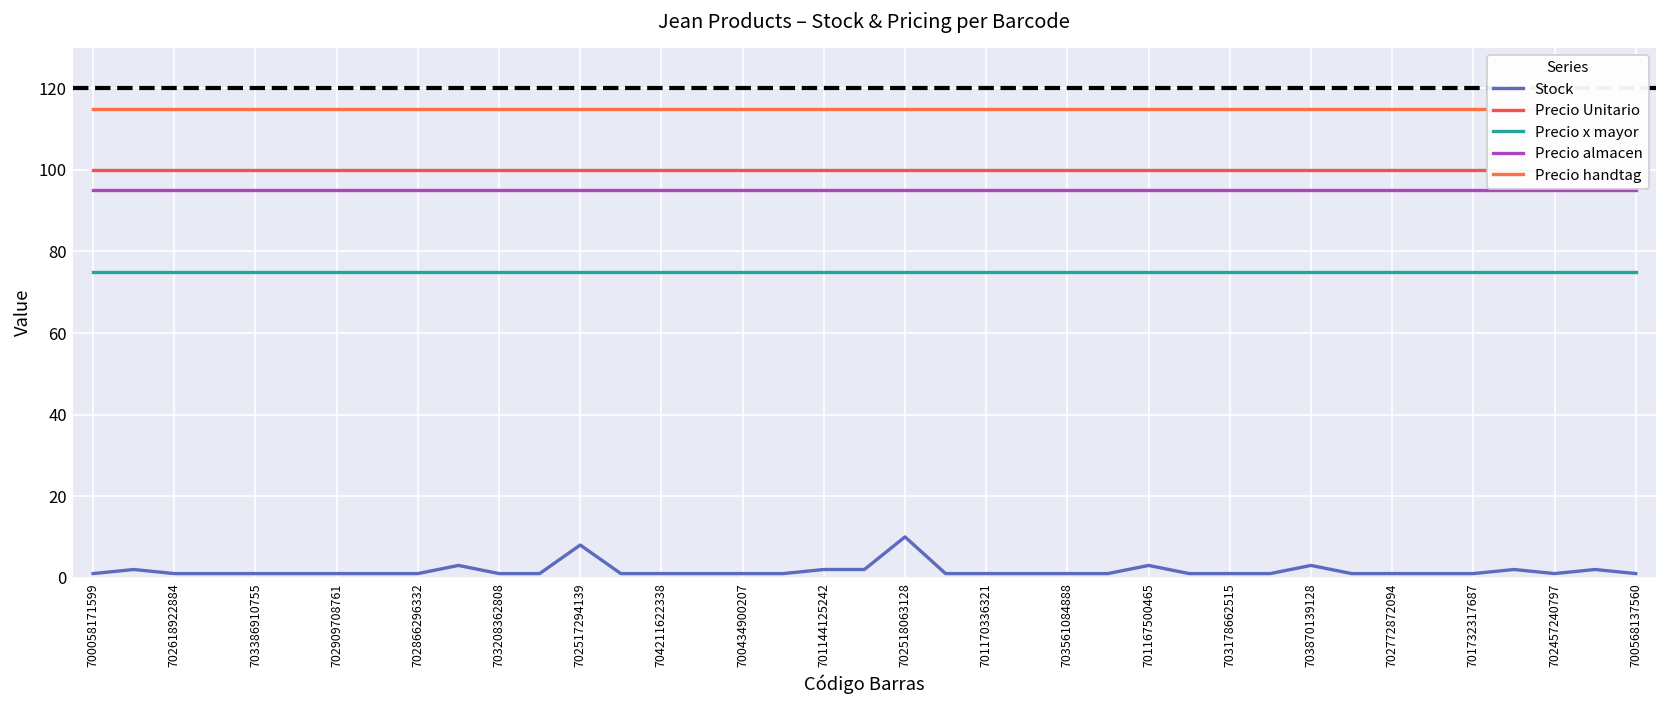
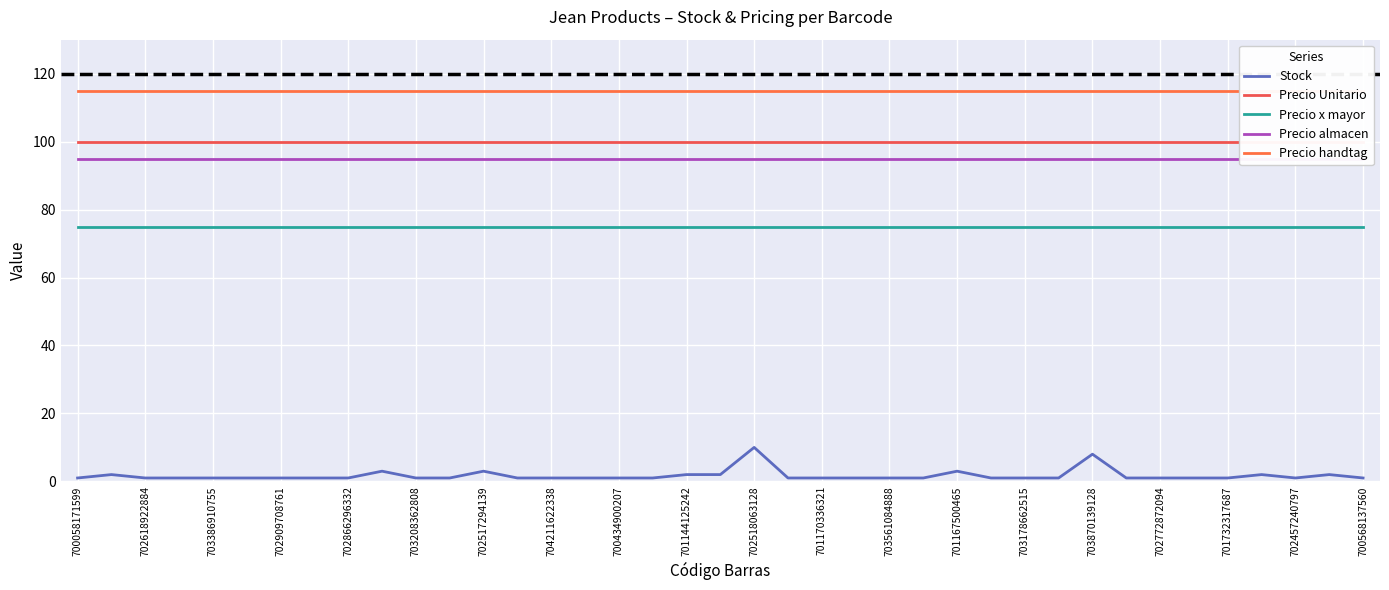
  {
    "Stock": {
      "700058171599": 1,
      "702618922884": 1,
      "702909708761": 1,
      "702866296332": 1,
      "703208362808": 1,
-     "702517294139": 8,
+     "702517294139": 3,
      "704211622338": 1,
      "700434900207": 1,
      "701144125242": 2,
      "702518063128": 10,
      "701170336321": 1,
      "703561084888": 1,
      "701167500465": 3,
      "703178662515": 1,
-     "703870139128": 3,
+     "703870139128": 8,
      "702772872094": 1,
      "701732317687": 1,
      "702457240797": 1,
      "700568137560": 1
    },
    "Precio x mayor": {
      "700058171599": 75,
      "702618922884": 75,
      "702909708761": 75,
      "702866296332": 75,
      "703208362808": 75,
      "702517294139": 75,
      "704211622338": 75,
      "700434900207": 75,
      "701144125242": 75,
      "702518063128": 75,
      "701170336321": 75,
      "703561084888": 75,
      "701167500465": 75,
      "703178662515": 75,
      "703870139128": 75,
      "702772872094": 75,
      "701732317687": 75,
      "702457240797": 75,
      "700568137560": 75
    },
    "Precio almacen": {
      "700058171599": 95,
      "702618922884": 95,
      "702909708761": 95,
      "702866296332": 95,
      "703208362808": 95,
      "702517294139": 95,
      "704211622338": 95,
      "700434900207": 95,
      "701144125242": 95,
      "702518063128": 95,
      "701170336321": 95,
      "703561084888": 95,
      "701167500465": 95,
      "703178662515": 95,
      "703870139128": 95,
      "702772872094": 95,
      "701732317687": 95
    }
  }
